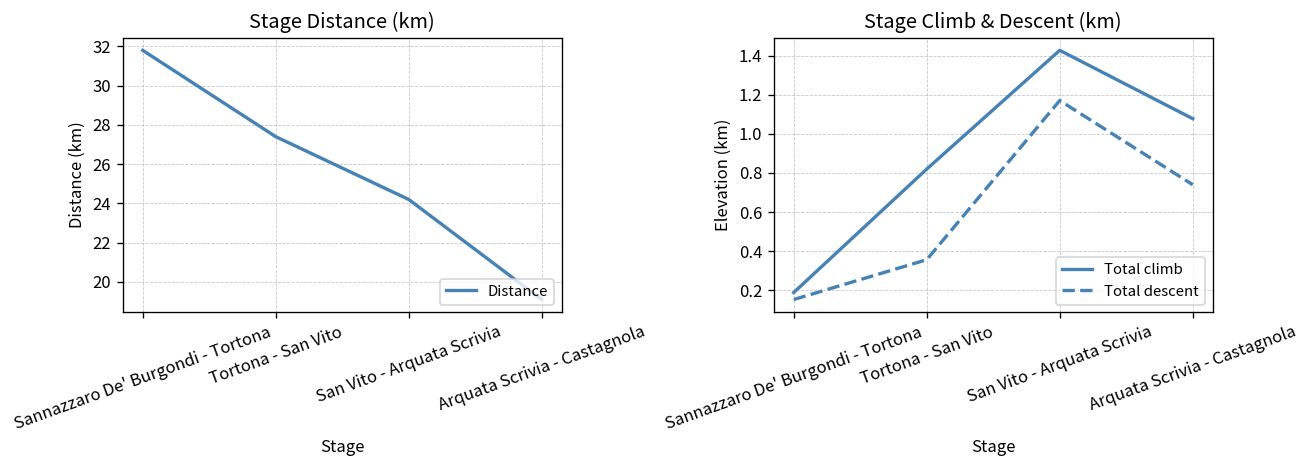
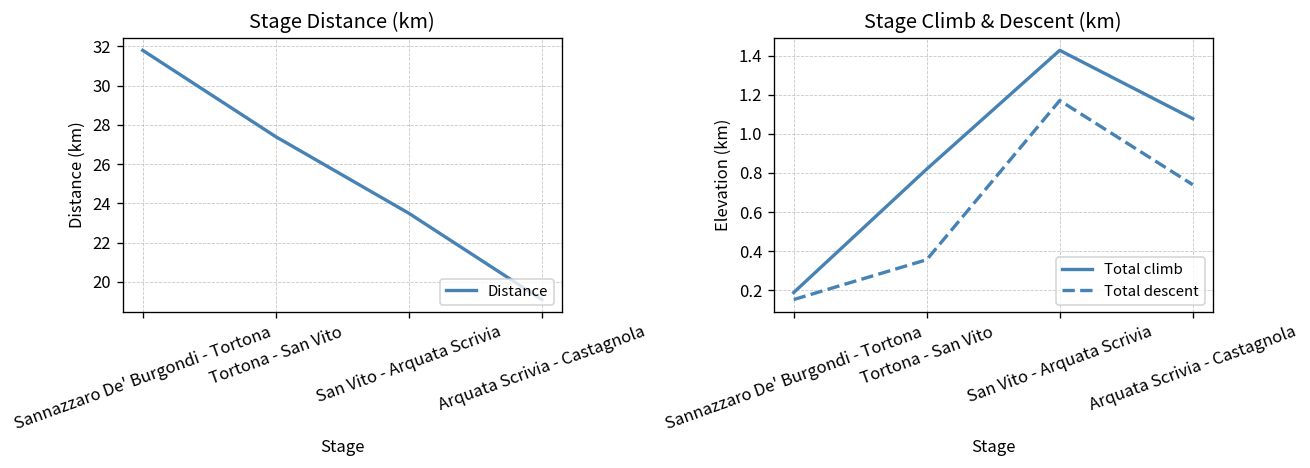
  {
    "Stage Distance (km)": {
      "Sannazzaro De' Burgondi - Tortona": 31.8,
      "Tortona - San Vito": 27.4,
-     "San Vito - Arquata Scrivia": 24.2
+     "San Vito - Arquata Scrivia": 23.5
    }
  }
